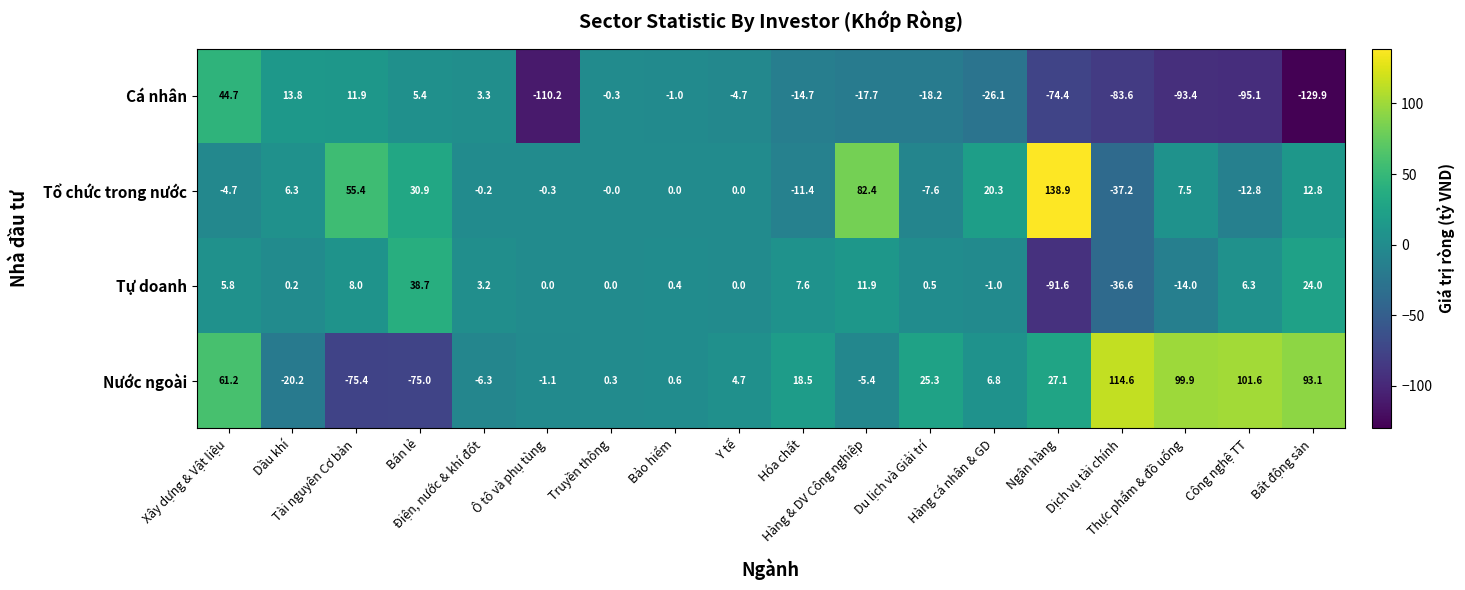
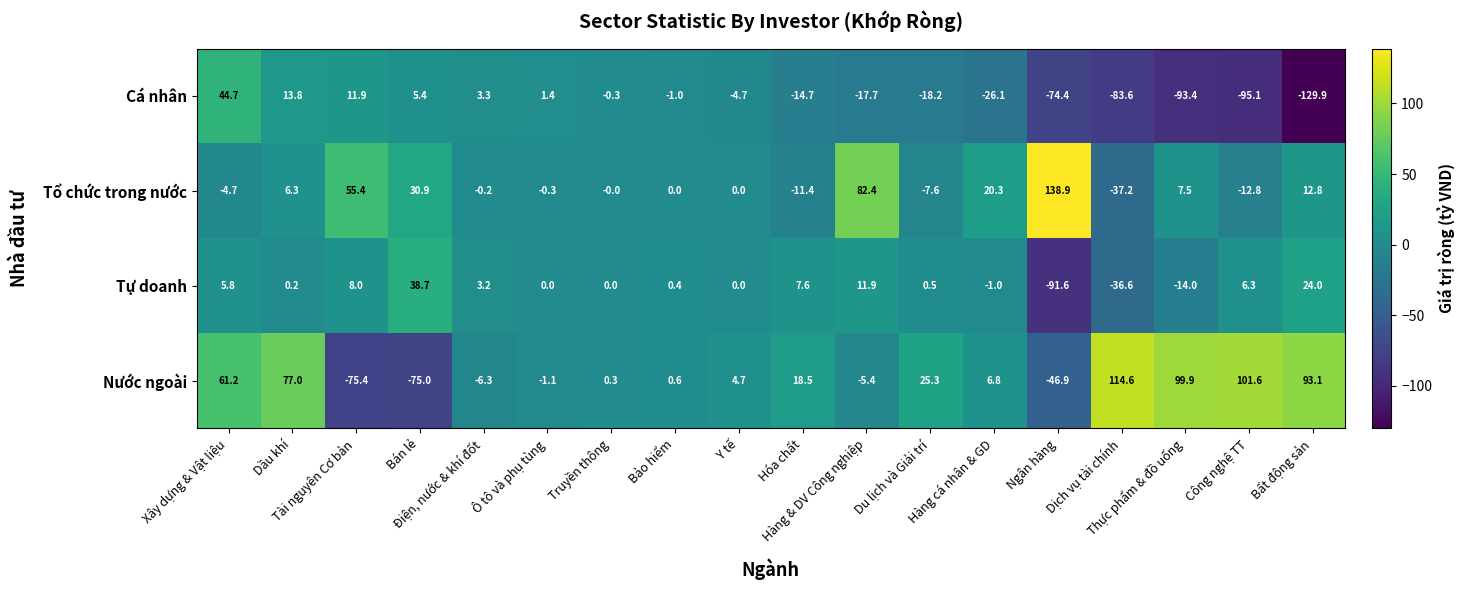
  {
    "Cá nhân": {
      "Xây dựng & Vật liệu": 44.7,
      "Dầu khí": 13.8,
      "Tài nguyên Cơ bản": 11.9,
      "Bán lẻ": 5.4,
      "Điện, nước & khí đốt": 3.3,
-     "Ô tô và phụ tùng": -110.2,
+     "Ô tô và phụ tùng": 1.4,
      "Truyền thông": -0.3,
      "Bảo hiểm": -1.0,
      "Y tế": -4.7,
      "Hóa chất": -14.7,
      "Hàng & DV Công nghiệp": -17.7,
      "Du lịch và Giải trí": -18.2,
      "Hàng cá nhân & GD": -26.1,
      "Ngân hàng": -74.4,
      "Dịch vụ tài chính": -83.6,
      "Thực phẩm & đồ uống": -93.4,
      "Công nghệ TT": -95.1,
      "Bất động sản": -129.9
    },
    "Tổ chức trong nước": {
      "Xây dựng & Vật liệu": -4.7,
      "Dầu khí": 6.3,
      "Tài nguyên Cơ bản": 55.4,
      "Bán lẻ": 30.9,
      "Điện, nước & khí đốt": -0.2,
      "Ô tô và phụ tùng": -0.3,
      "Truyền thông": -0.0,
      "Bảo hiểm": 0.0,
      "Y tế": 0.0,
      "Hóa chất": -11.4,
      "Hàng & DV Công nghiệp": 82.4,
      "Du lịch và Giải trí": -7.6,
      "Hàng cá nhân & GD": 20.3,
      "Ngân hàng": 138.9,
      "Dịch vụ tài chính": -37.2,
      "Thực phẩm & đồ uống": 7.5,
      "Công nghệ TT": -12.8,
      "Bất động sản": 12.8
    },
    "Tự doanh": {
      "Xây dựng & Vật liệu": 5.8,
      "Dầu khí": 0.2,
      "Tài nguyên Cơ bản": 8.0,
      "Bán lẻ": 38.7,
      "Điện, nước & khí đốt": 3.2,
      "Ô tô và phụ tùng": 0.0,
      "Truyền thông": 0.0,
      "Bảo hiểm": 0.4,
      "Y tế": 0.0,
      "Hóa chất": 7.6,
      "Hàng & DV Công nghiệp": 11.9,
      "Du lịch và Giải trí": 0.5,
      "Hàng cá nhân & GD": -1.0,
      "Ngân hàng": -91.6,
      "Dịch vụ tài chính": -36.6,
      "Thực phẩm & đồ uống": -14.0,
      "Công nghệ TT": 6.3,
      "Bất động sản": 24.0
    },
    "Nước ngoài": {
      "Xây dựng & Vật liệu": 61.2,
-     "Dầu khí": -20.2,
+     "Dầu khí": 77.0,
      "Tài nguyên Cơ bản": -75.4,
      "Bán lẻ": -75.0,
      "Điện, nước & khí đốt": -6.3,
      "Ô tô và phụ tùng": -1.1,
      "Truyền thông": 0.3,
      "Bảo hiểm": 0.6,
      "Y tế": 4.7,
      "Hóa chất": 18.5,
      "Hàng & DV Công nghiệp": -5.4,
      "Du lịch và Giải trí": 25.3,
      "Hàng cá nhân & GD": 6.8,
-     "Ngân hàng": 27.1,
+     "Ngân hàng": -46.9,
      "Dịch vụ tài chính": 114.6,
      "Thực phẩm & đồ uống": 99.9,
      "Công nghệ TT": 101.6,
      "Bất động sản": 93.1
    }
  }
